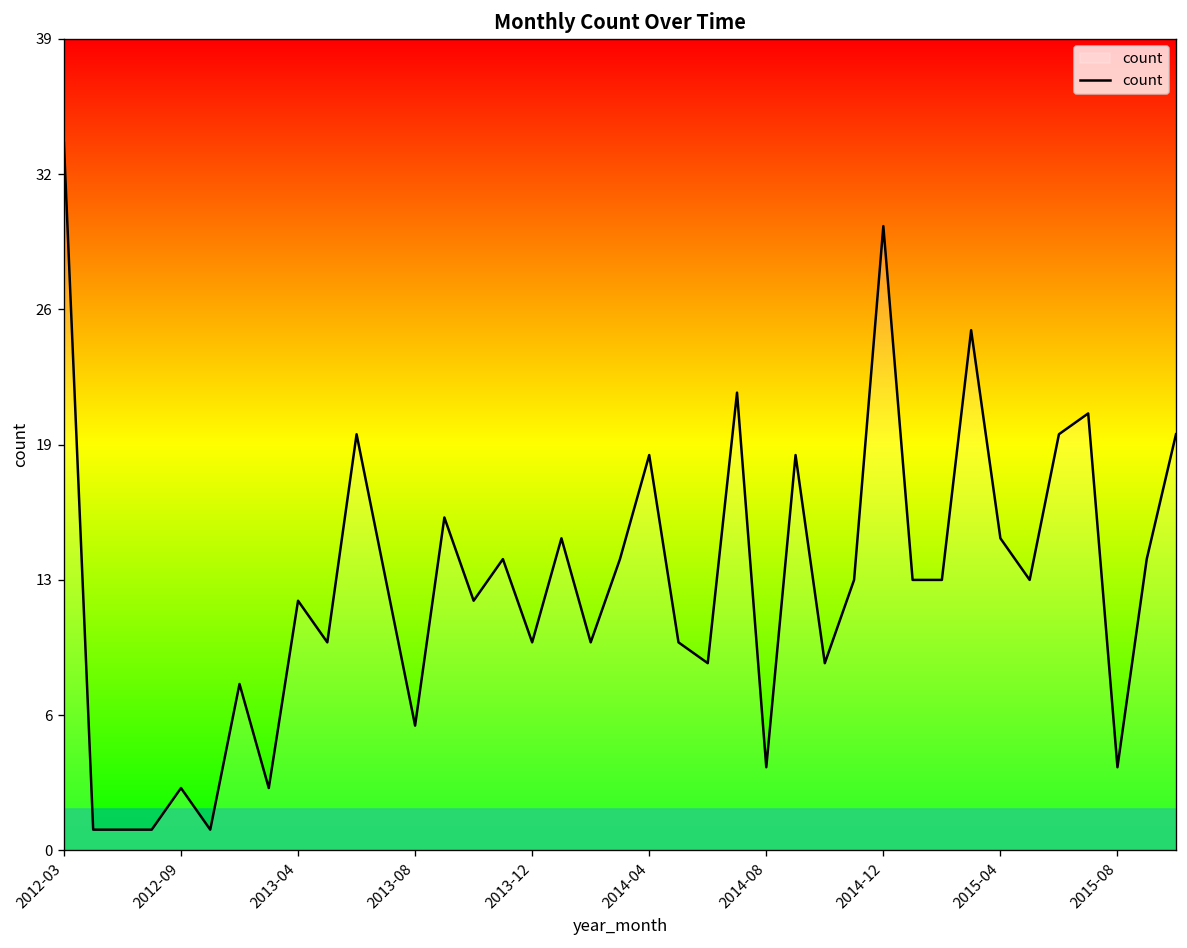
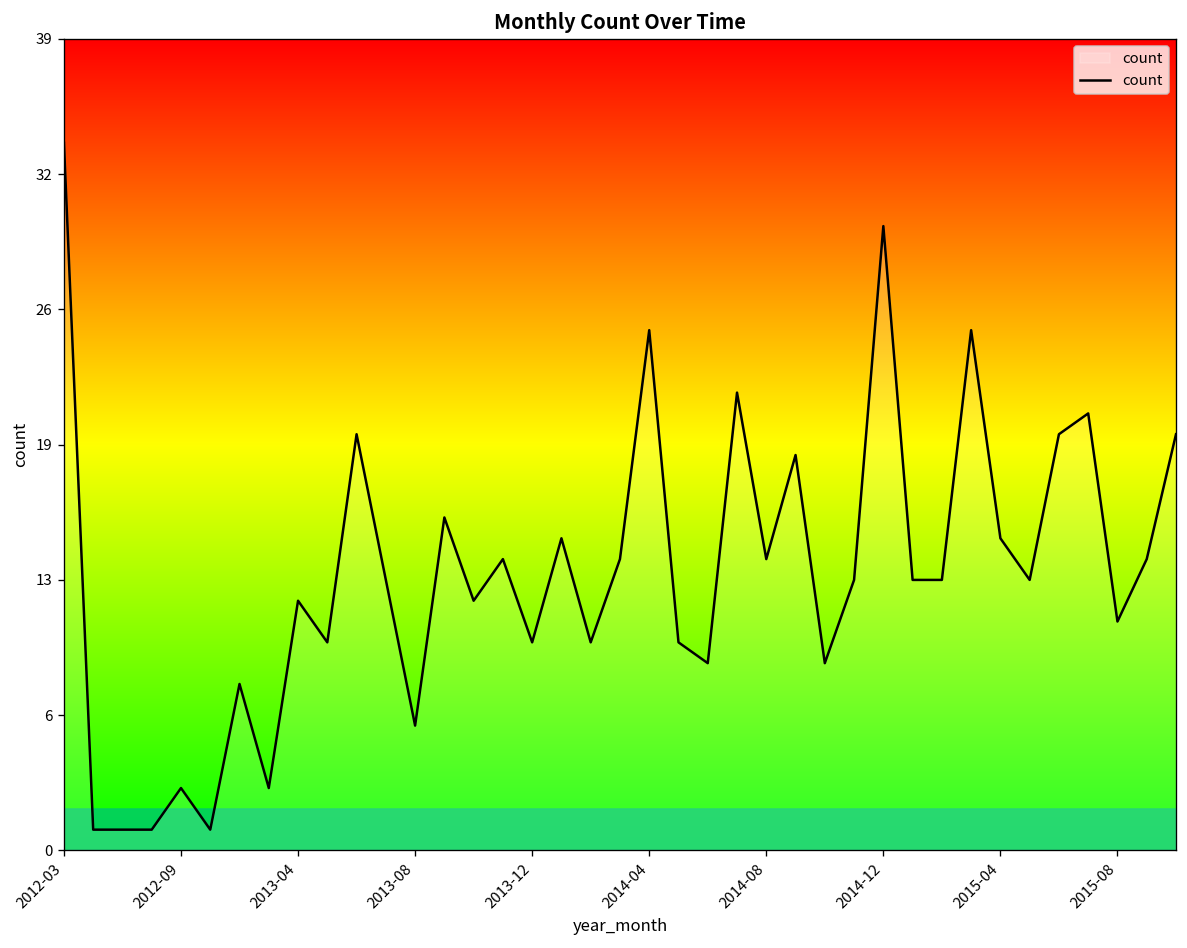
  {
    "2012-03": 34,
    "2012-09": 3,
    "2013-04": 12,
    "2013-08": 6,
    "2013-12": 10,
-   "2014-04": 19,
-   "2014-08": 4,
+   "2014-04": 25,
+   "2014-08": 14,
    "2014-12": 30,
    "2015-04": 15,
-   "2015-08": 4
+   "2015-08": 11
  }
